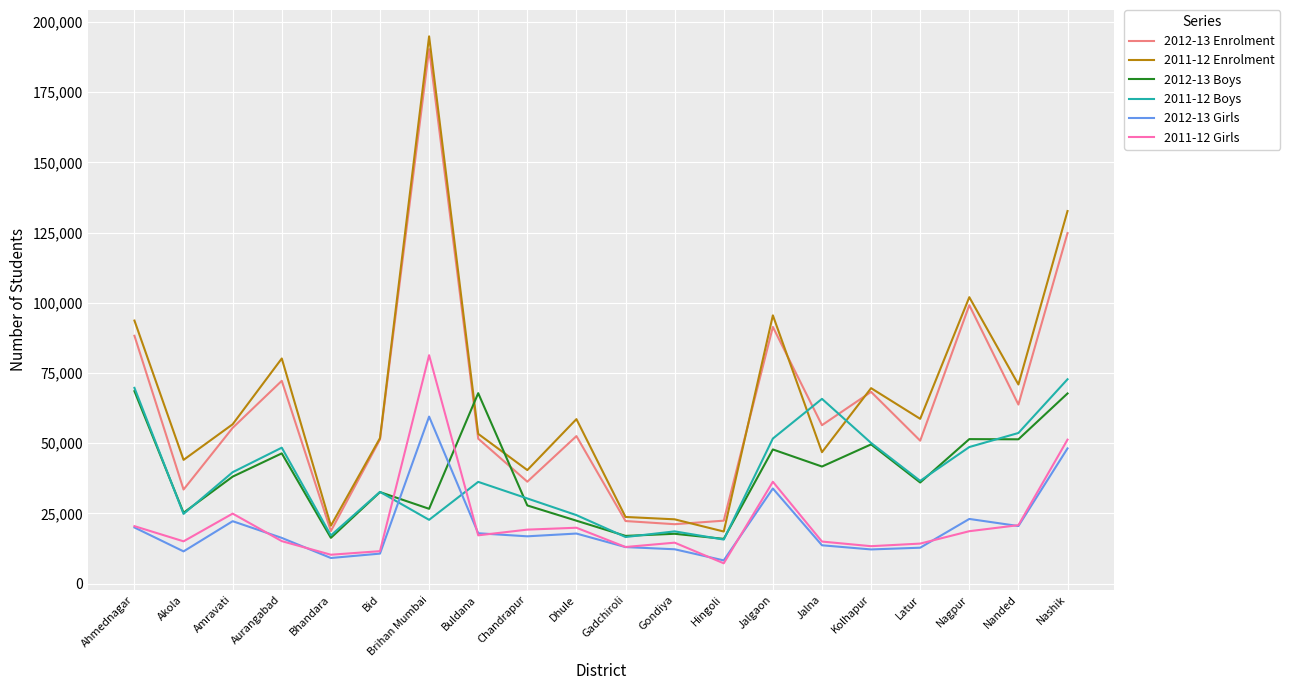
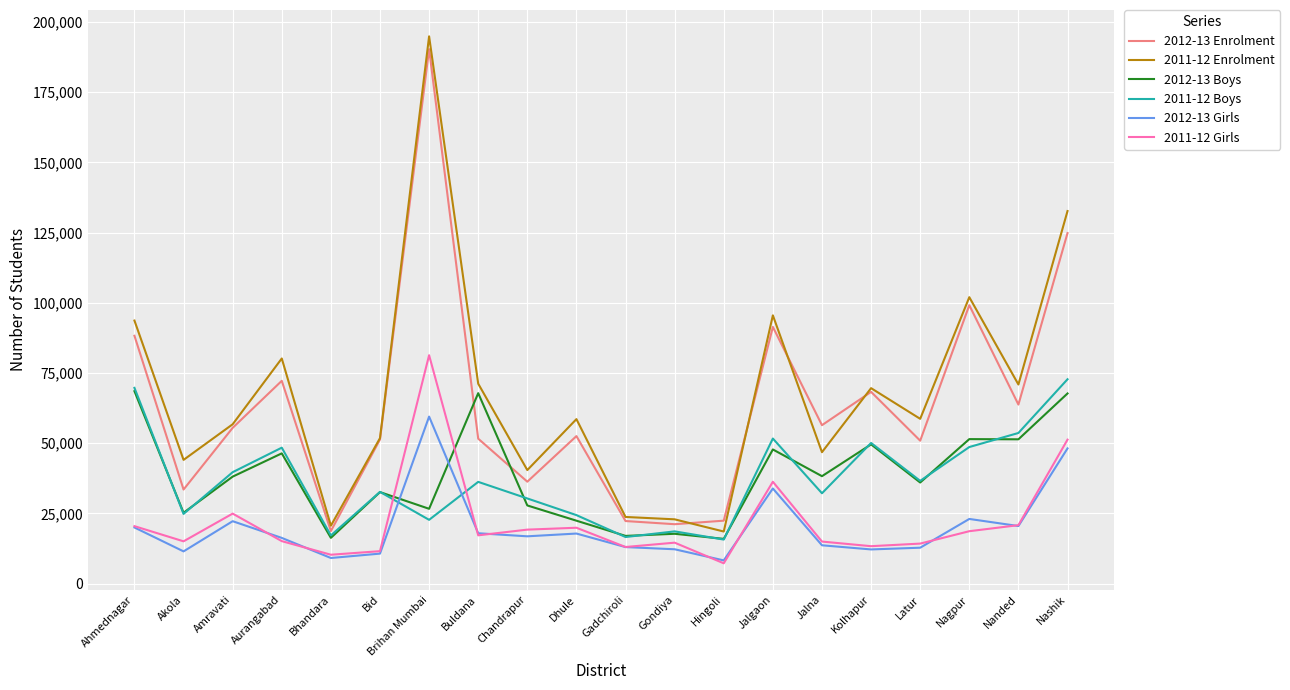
  {
    "2011-12 Enrolment": {
      "Ahmednagar": "94,000",
      "Akola": "44,000",
      "Amravati": "57,000",
      "Aurangabad": "80,000",
      "Bhandara": "21,000",
      "Brihan Mumbai": "195,000",
-     "Buldana": "53,000",
+     "Buldana": "71,000",
      "Chandrapur": "40,000",
      "Dhule": "59,000",
      "Gadchiroli": "24,000",
      "Gondiya": "23,000",
      "Hingoli": "19,000",
      "Jalgaon": "96,000",
      "Jalna": "47,000",
      "Kolhapur": "70,000",
      "Latur": "59,000",
      "Nagpur": "102,000",
      "Nanded": "71,000",
      "Nashik": "133,000"
    },
    "2012-13 Boys": {
      "Ahmednagar": "69,000",
      "Amravati": "38,000",
      "Aurangabad": "46,000",
      "Brihan Mumbai": "27,000",
      "Buldana": "68,000",
      "Chandrapur": "28,000",
      "Dhule": "22,000",
      "Jalgaon": "48,000",
-     "Jalna": "42,000",
+     "Jalna": "38,000",
      "Nagpur": "51,000",
      "Nanded": "51,000",
      "Nashik": "68,000"
    },
    "2011-12 Boys": {
      "Ahmednagar": "70,000",
      "Amravati": "40,000",
      "Aurangabad": "48,000",
      "Brihan Mumbai": "23,000",
      "Buldana": "36,000",
      "Chandrapur": "30,000",
      "Dhule": "24,000",
      "Jalgaon": "52,000",
-     "Jalna": "66,000",
+     "Jalna": "32,000",
      "Nagpur": "49,000",
      "Nanded": "54,000",
      "Nashik": "73,000"
    },
    "2012-13 Girls": {
      "Akola": "12,000",
      "Amravati": "22,000",
      "Aurangabad": "16,000",
      "Bhandara": "9,000",
      "Brihan Mumbai": "59,000",
      "Chandrapur": "17,000",
      "Dhule": "18,000",
      "Gondiya": "12,000",
      "Hingoli": "8,000",
      "Jalgaon": "34,000",
      "Jalna": "14,000",
      "Kolhapur": "12,000",
      "Latur": "13,000",
      "Nagpur": "23,000",
      "Nashik": "48,000"
    }
  }
